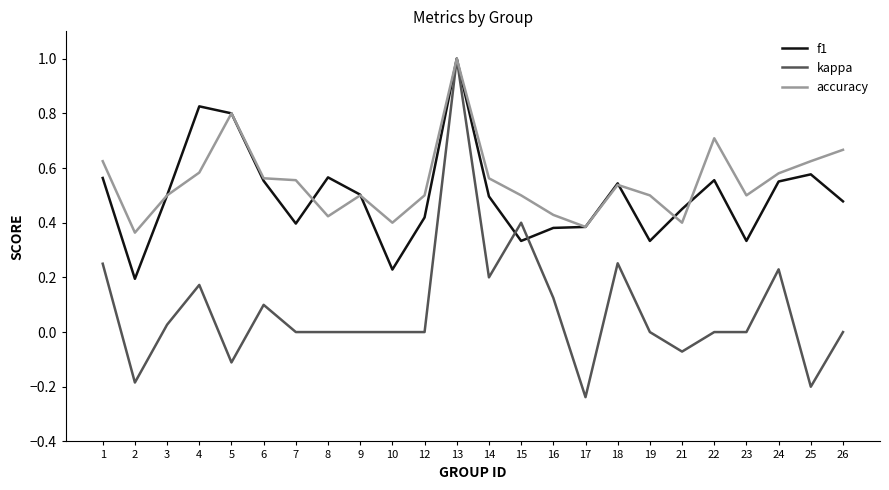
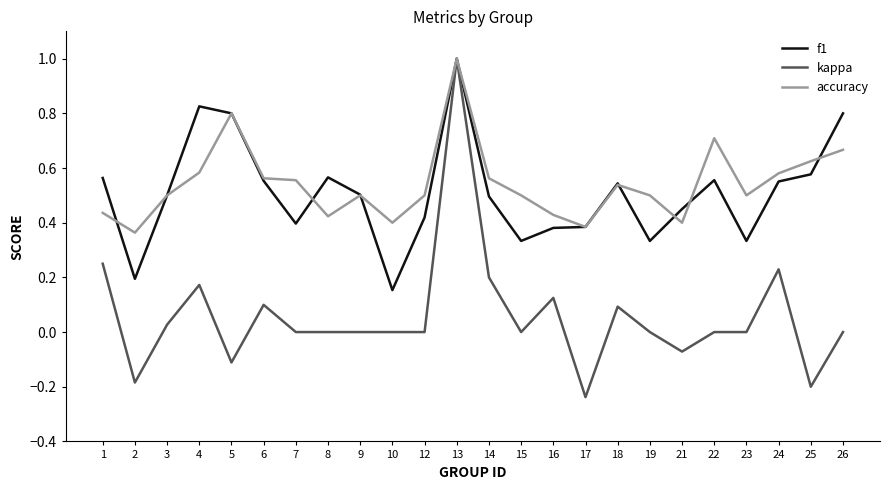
  {
    "f1": {
      "1": 0.56,
      "2": 0.19,
      "4": 0.83,
      "6": 0.55,
      "7": 0.40,
      "8": 0.57,
-     "10": 0.23,
+     "10": 0.15,
      "12": 0.42,
      "14": 0.50,
      "15": 0.33,
      "16": 0.38,
      "19": 0.33,
      "21": 0.45,
      "22": 0.56,
      "23": 0.33,
      "24": 0.55,
      "25": 0.58,
-     "26": 0.48
+     "26": 0.80
    },
    "kappa": {
      "1": 0.25,
      "2": -0.18,
      "3": 0.03,
      "4": 0.17,
      "5": -0.11,
      "6": 0.10,
      "7": 0.00,
      "8": 0.00,
      "9": 0.00,
      "10": 0.00,
      "12": 0.00,
      "14": 0.20,
-     "15": 0.4,
+     "15": 0.0,
      "16": 0.13,
      "17": -0.24,
-     "18": 0.25,
+     "18": 0.09,
      "19": 0.00,
      "21": -0.07,
      "22": 0.00,
      "23": 0.00,
      "24": 0.23,
      "25": -0.20,
      "26": 0.00
    },
    "accuracy": {
-     "1": 0.63,
+     "1": 0.44,
      "2": 0.36,
      "4": 0.58,
      "6": 0.56,
      "7": 0.56,
      "8": 0.42,
      "10": 0.40,
      "12": 0.50,
      "14": 0.56,
      "15": 0.50,
      "16": 0.43,
      "19": 0.50,
      "21": 0.40,
      "22": 0.71,
      "23": 0.50,
      "24": 0.58,
      "25": 0.63,
      "26": 0.67
    }
  }
